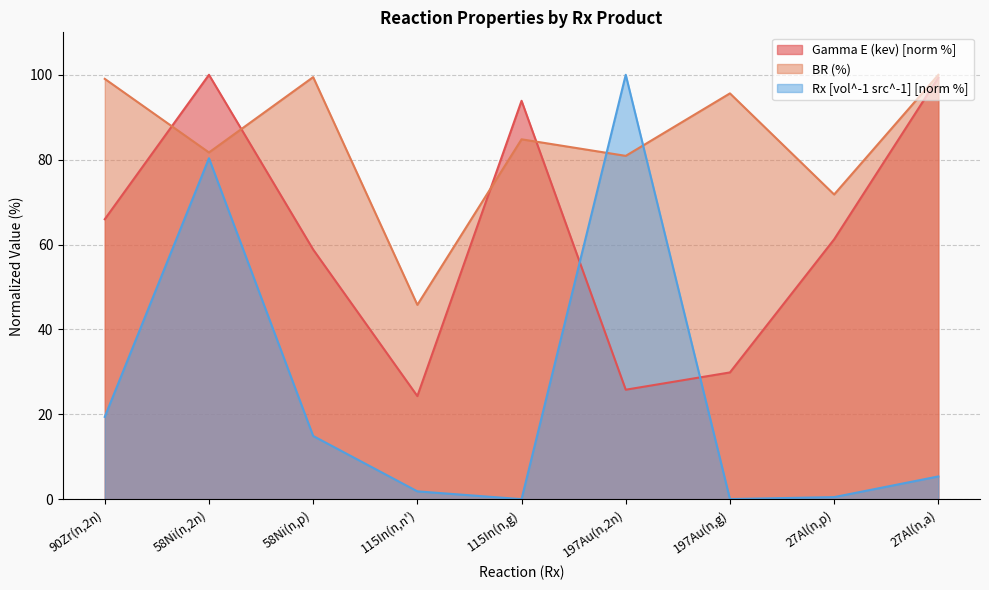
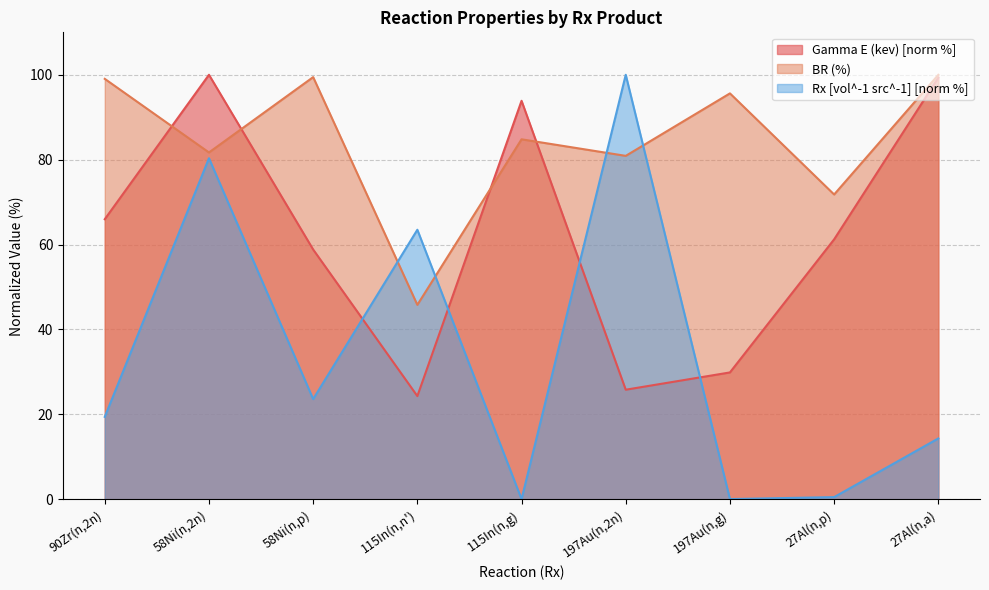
  {
    "Rx [vol^-1 src^-1] [norm %]": {
      "90Zr(n,2n)": 19,
      "58Ni(n,2n)": 80,
-     "58Ni(n,p)": 15,
-     "115In(n,n')": 2,
+     "58Ni(n,p)": 24,
+     "115In(n,n')": 63,
      "115In(n,g)": 0,
      "197Au(n,2n)": 100,
      "197Au(n,g)": 0,
      "27Al(n,p)": 1,
-     "27Al(n,a)": 5
+     "27Al(n,a)": 14
    }
  }
